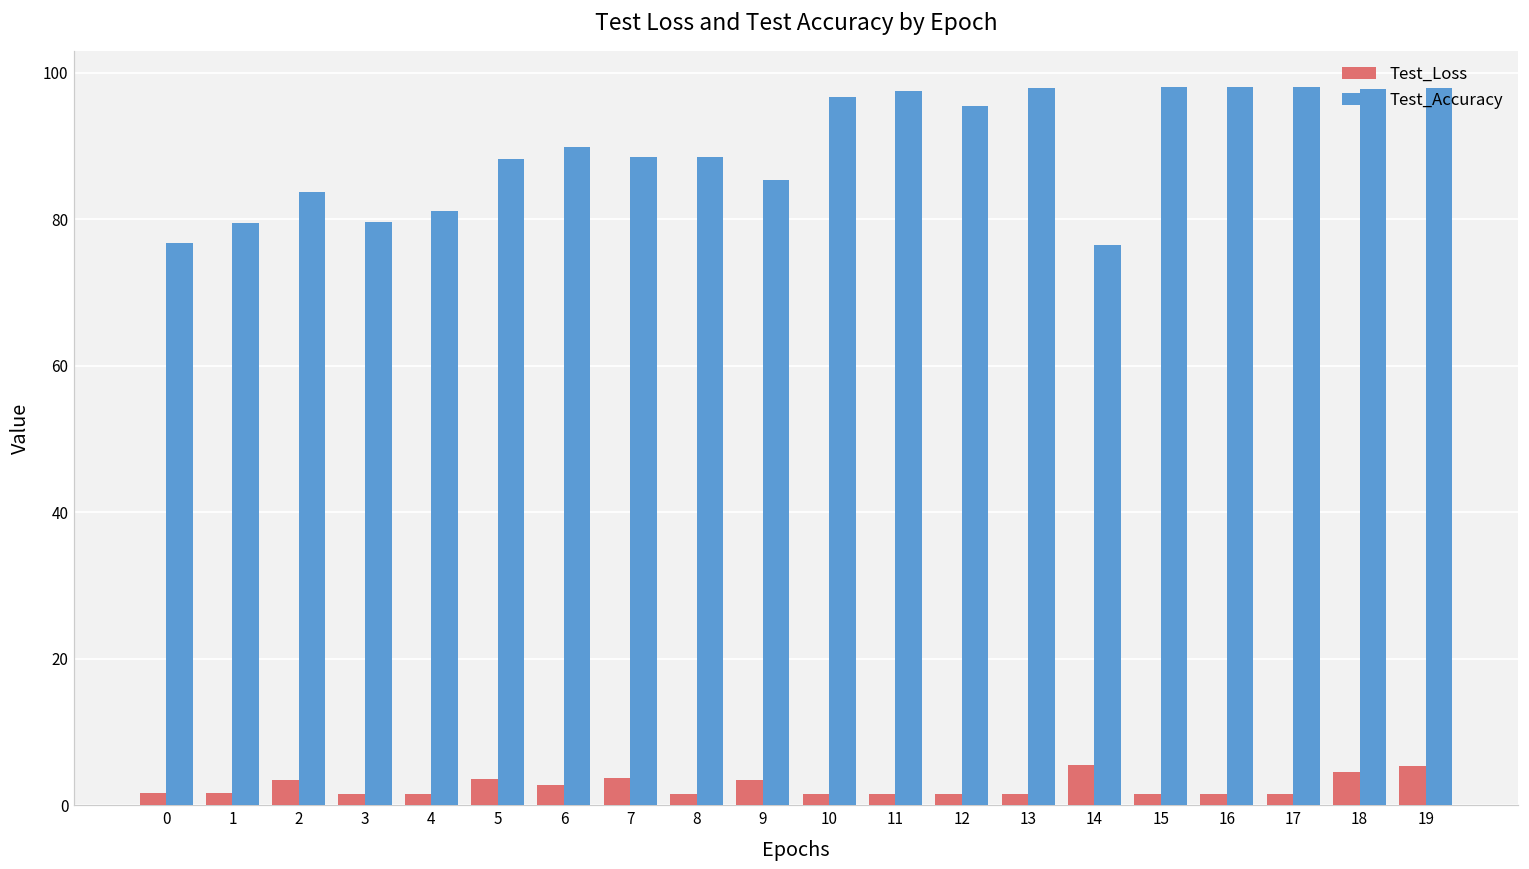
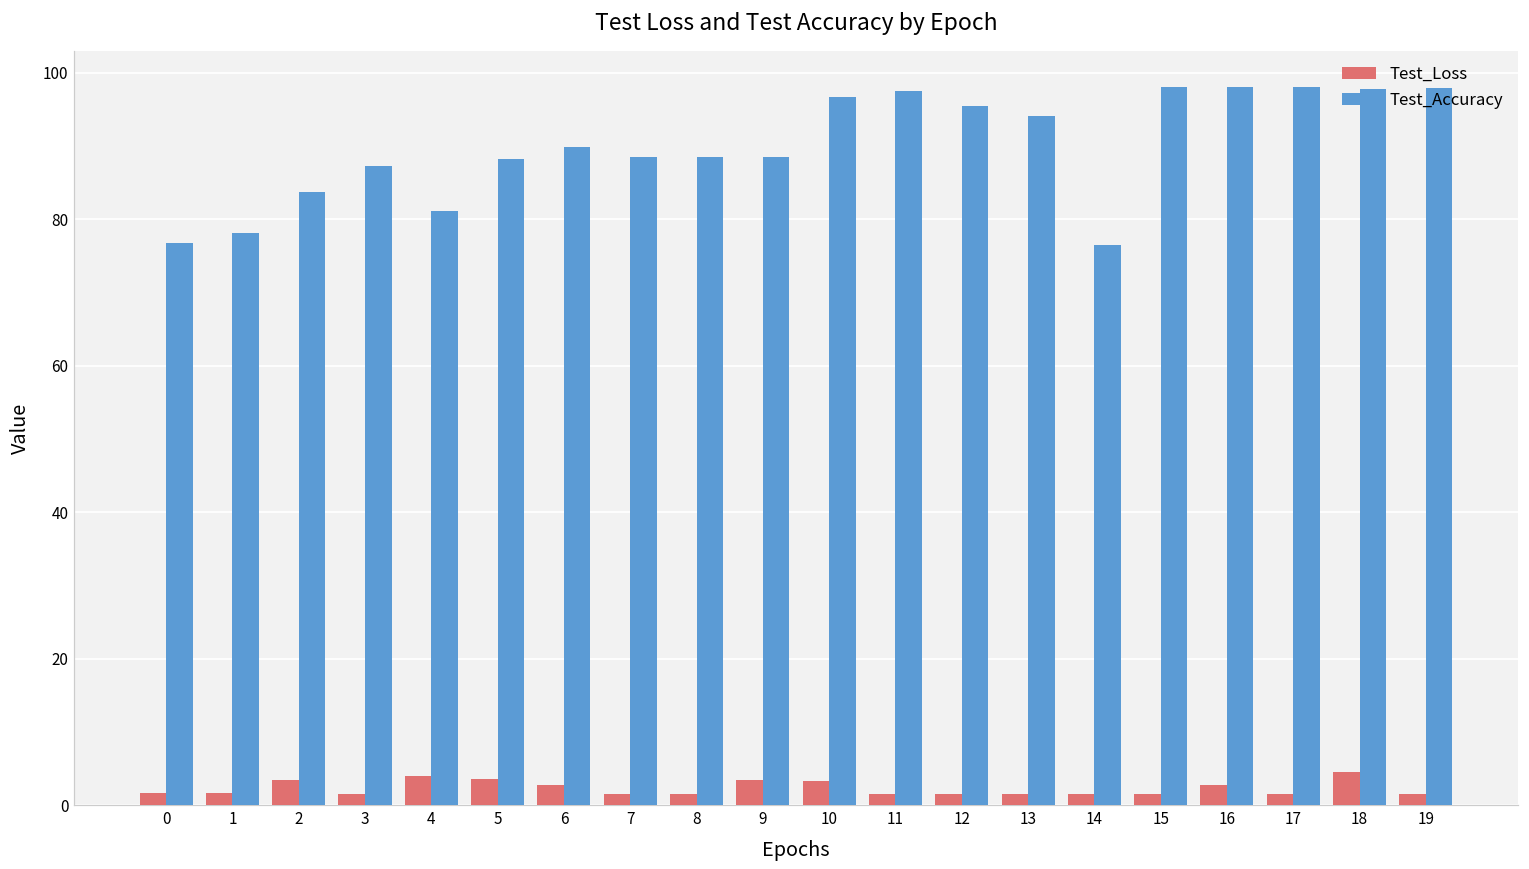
  {
    "Test_Loss": {
      "0": 2,
      "1": 2,
      "2": 3,
      "3": 2,
-     "4": 2,
+     "4": 4,
      "5": 4,
      "6": 3,
-     "7": 4,
+     "7": 2,
      "8": 2,
      "9": 3,
-     "10": 1,
+     "10": 3,
      "11": 1,
      "12": 1,
      "13": 1,
-     "14": 6,
+     "14": 1,
      "15": 1,
-     "16": 1,
+     "16": 3,
      "17": 1,
      "18": 4,
-     "19": 5
+     "19": 1
    },
    "Test_Accuracy": {
      "0": 77,
-     "1": 79,
+     "1": 78,
      "2": 84,
-     "3": 80,
+     "3": 87,
      "4": 81,
      "5": 88,
      "6": 90,
      "7": 89,
      "8": 89,
-     "9": 85,
+     "9": 88,
      "10": 97,
      "11": 98,
      "12": 95,
-     "13": 98,
+     "13": 94,
      "14": 76,
      "15": 98,
      "16": 98,
      "17": 98,
      "18": 98,
      "19": 98
    }
  }
